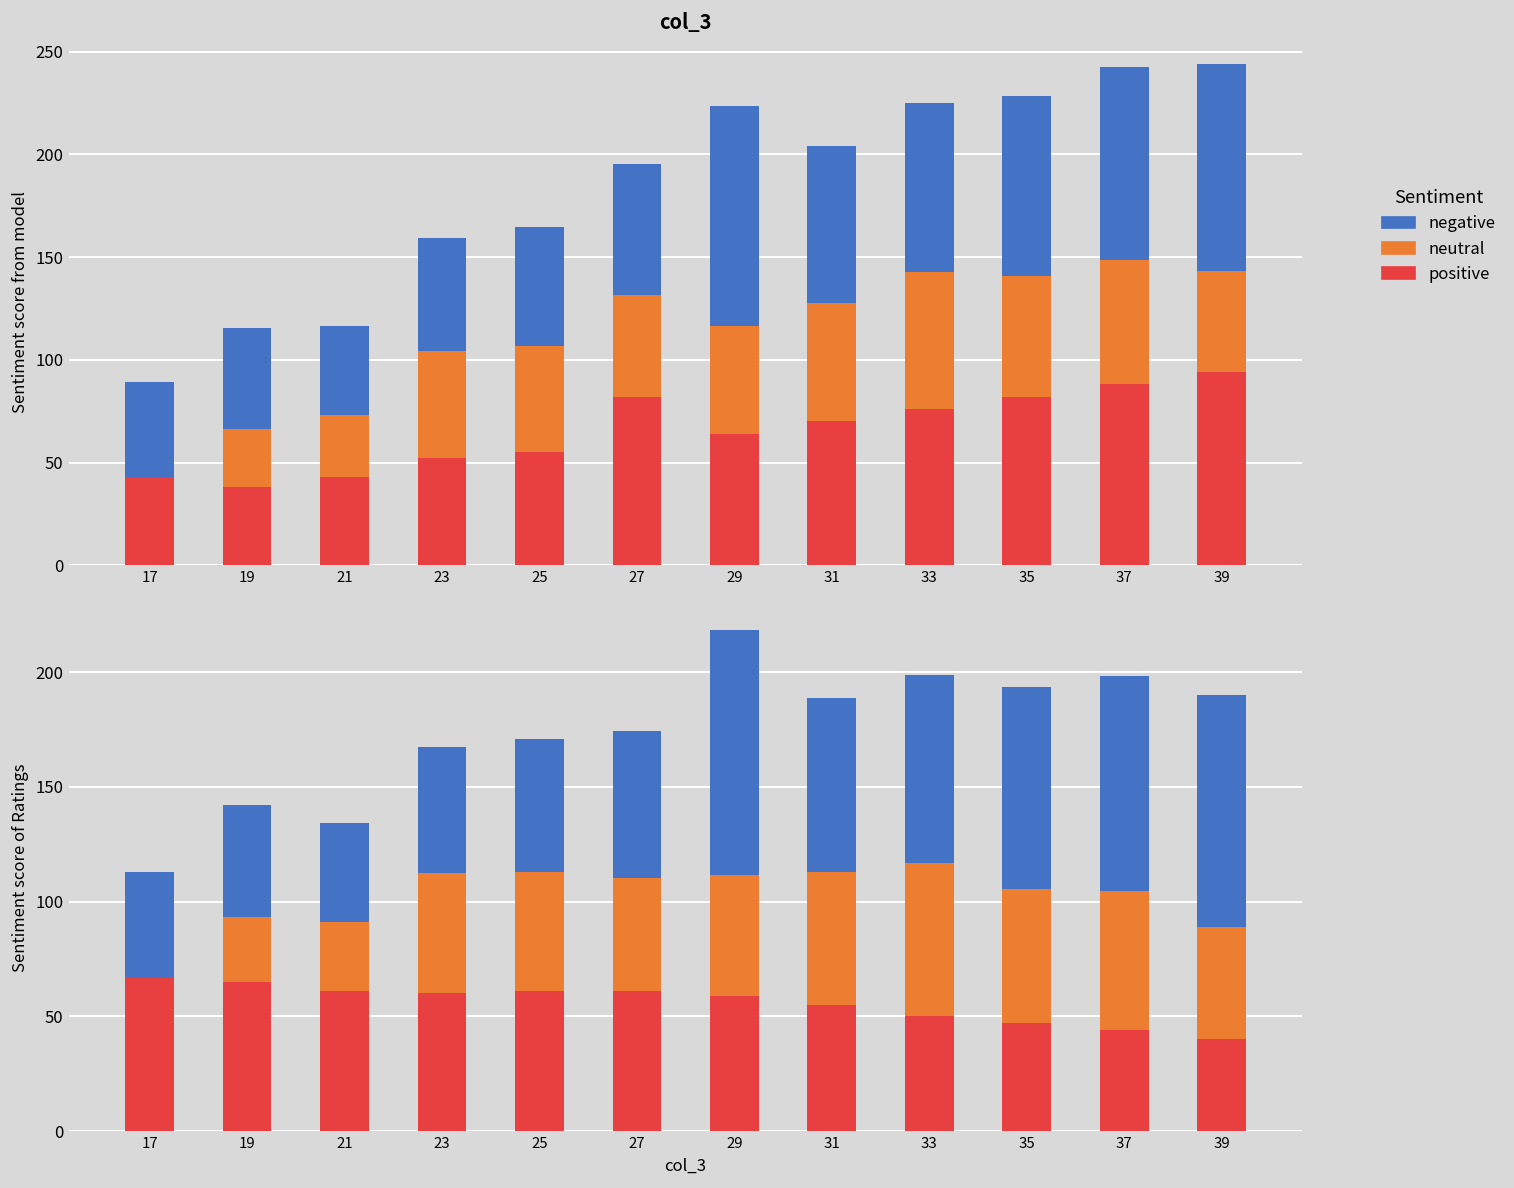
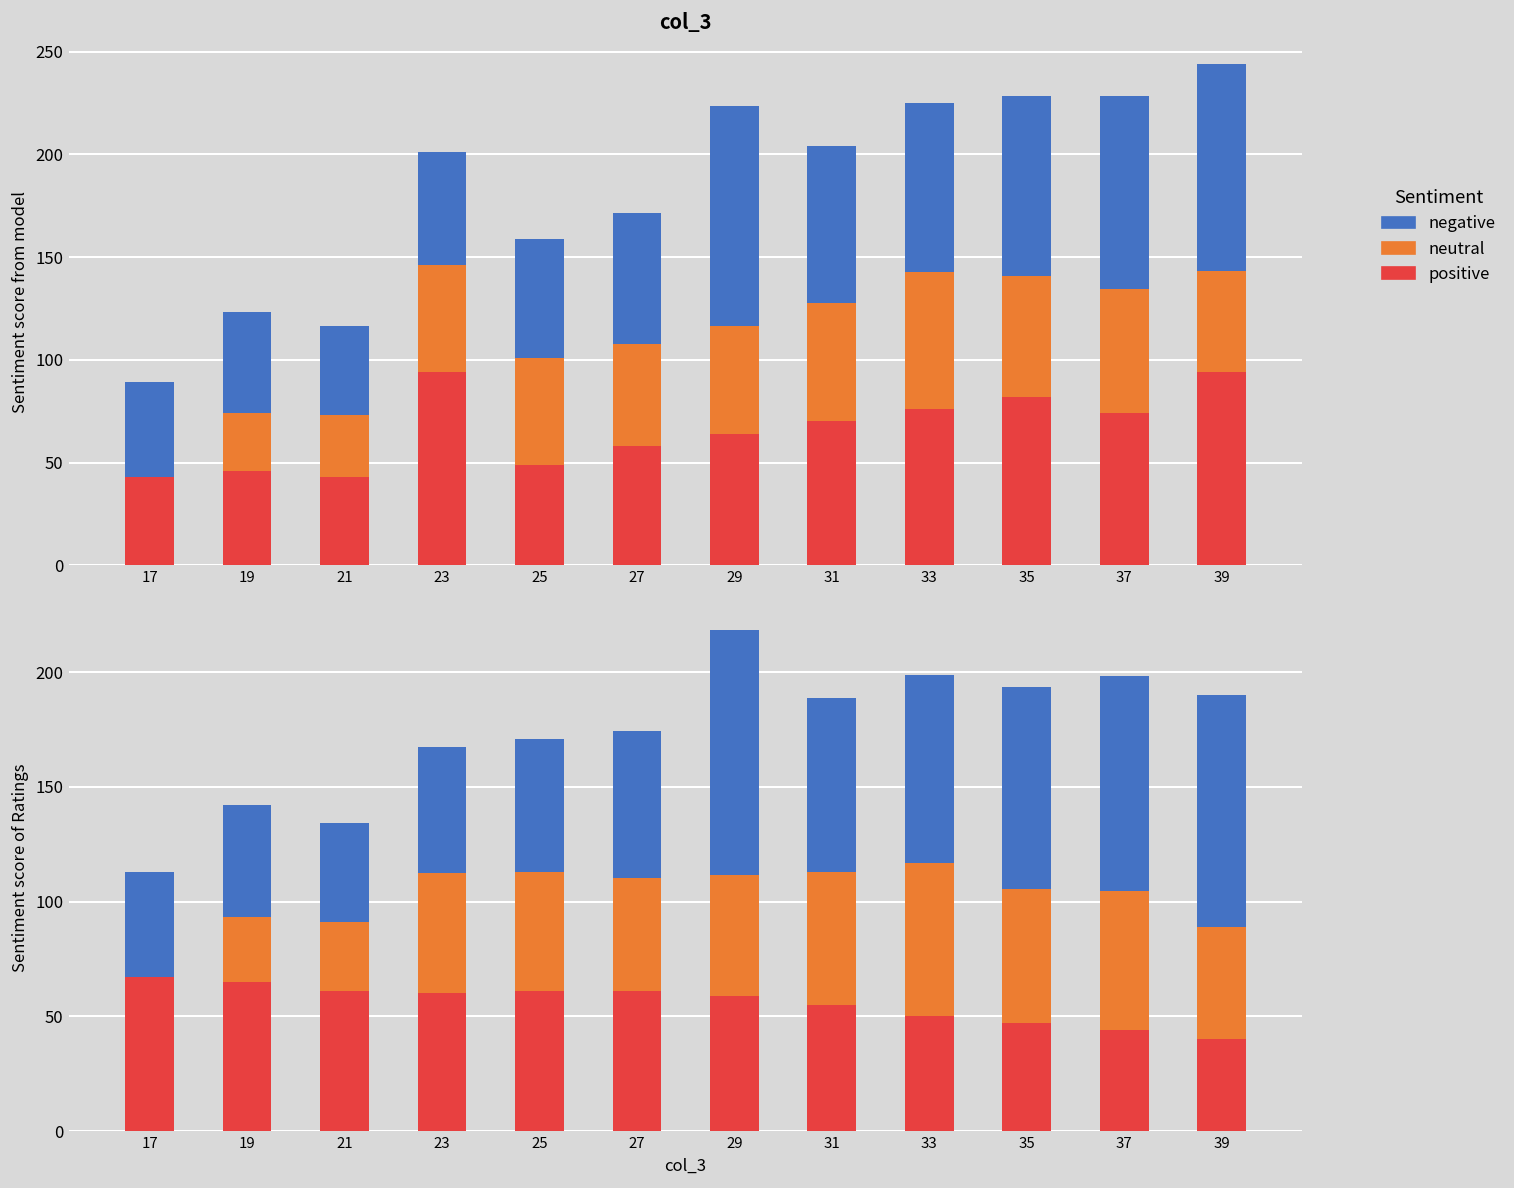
  {
    "col_3": {
      "positive": {
        "17": 43,
-       "19": 38,
+       "19": 46,
        "21": 43,
-       "23": 52,
-       "25": 55,
-       "27": 82,
+       "23": 94,
+       "25": 49,
+       "27": 58,
        "29": 64,
        "31": 70,
        "33": 76,
        "35": 82,
-       "37": 88,
+       "37": 74,
        "39": 94
      },
      "neutral": {
        "17": 0,
        "19": 28,
        "21": 30,
        "23": 52,
        "25": 52,
        "27": 49,
        "29": 52,
        "31": 58,
        "33": 67,
        "35": 59,
        "37": 60,
        "39": 49
      },
      "negative": {
        "17": 46,
        "19": 49,
        "21": 43,
        "23": 55,
        "25": 58,
        "27": 64,
        "29": 107,
        "31": 76,
        "33": 82,
        "35": 88,
        "37": 94,
        "39": 101
      }
    }
  }
